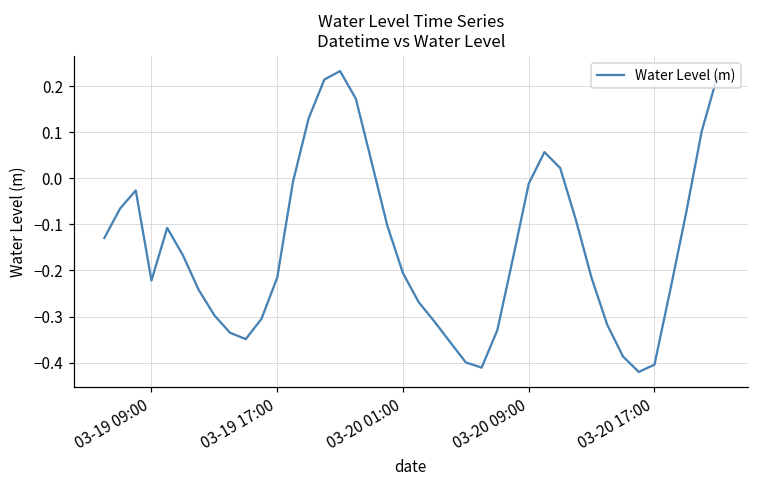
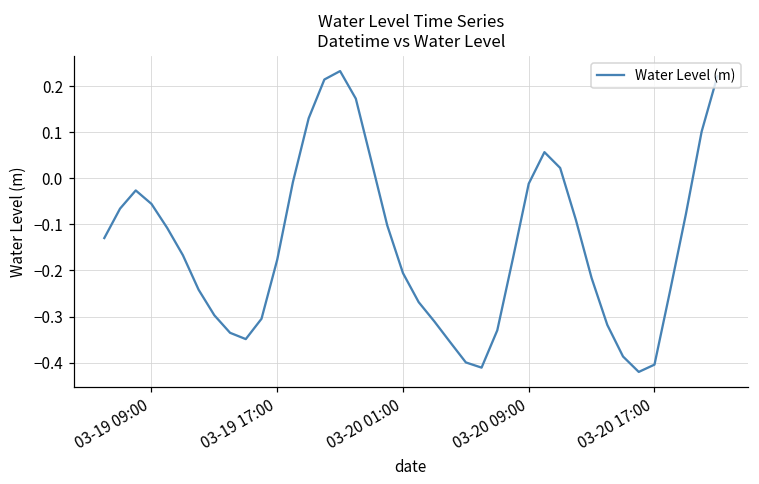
  {
-   "03-19 09:00": -0.22,
-   "03-19 17:00": -0.22,
+   "03-19 09:00": -0.06,
+   "03-19 17:00": -0.18,
    "03-20 01:00": -0.21,
    "03-20 09:00": -0.01,
    "03-20 17:00": -0.40
  }
